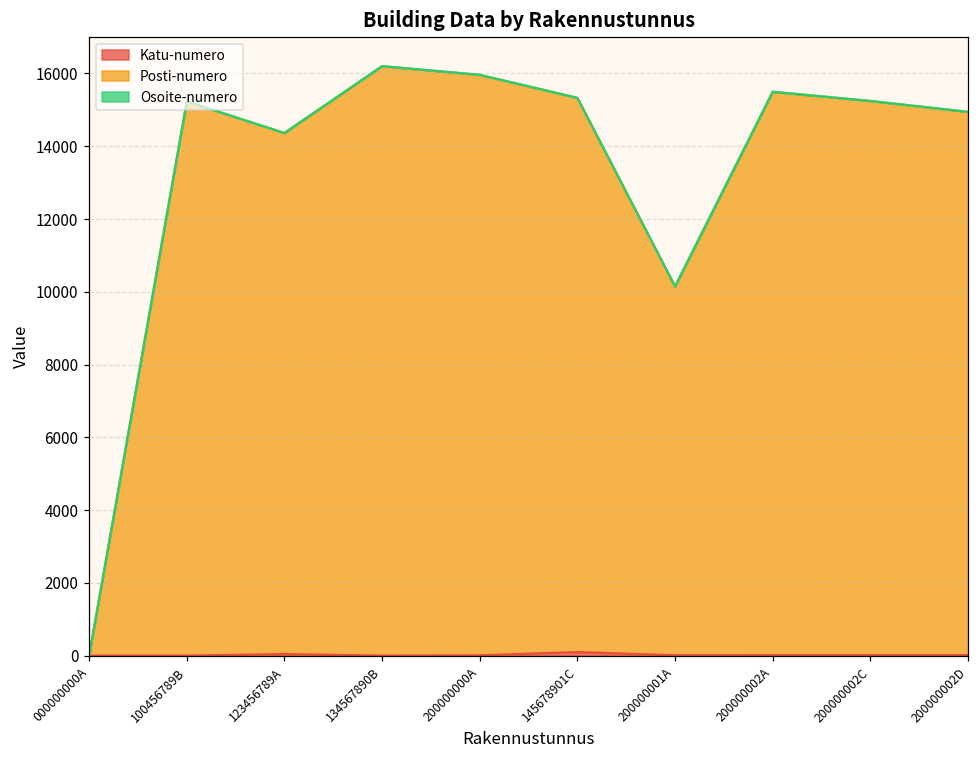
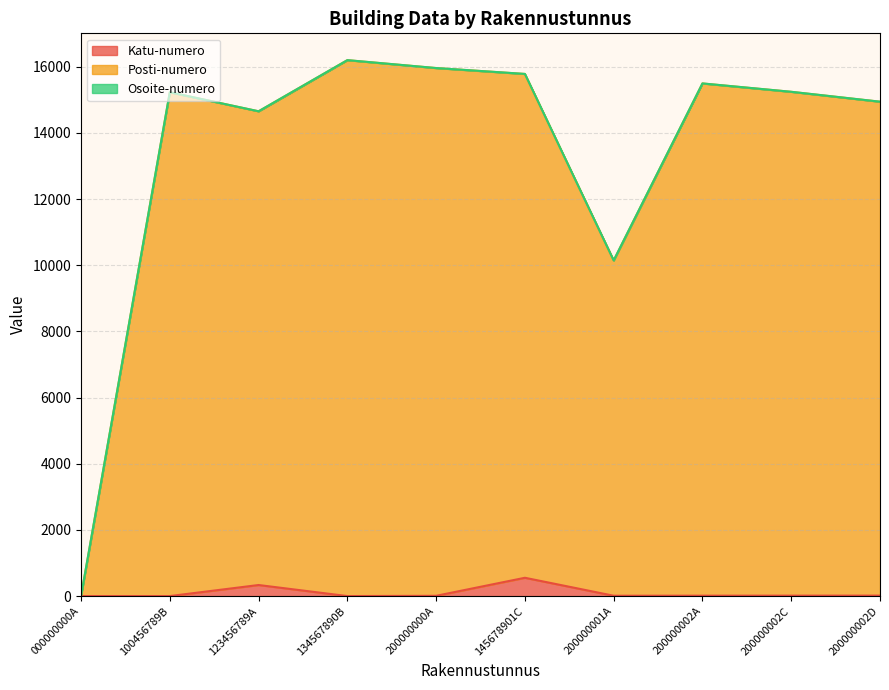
  {
    "Katu-numero": {
      "100456789B": 0,
-     "123456789A": 0,
+     "123456789A": 300,
      "134567890B": 0,
      "200000000A": 0,
-     "145678901C": 100,
+     "145678901C": 600,
      "200000001A": 0,
      "200000002A": 0,
      "200000002C": 0,
      "200000002D": 0
    }
  }
